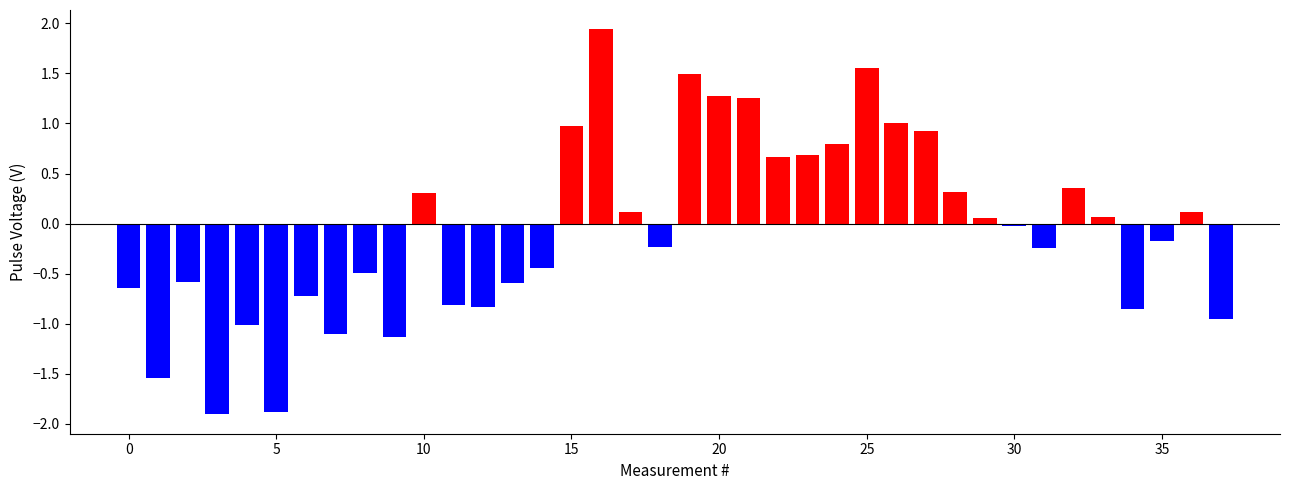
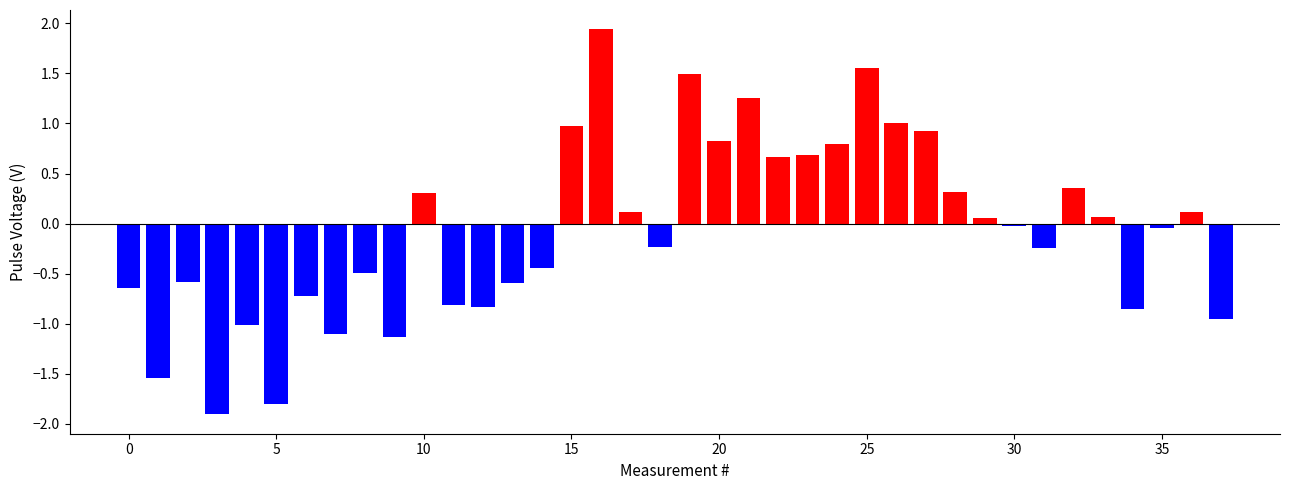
  {
    "0": -0.64,
-   "5": -1.89,
+   "5": -1.81,
    "10": 0.30,
    "15": 0.97,
-   "20": 1.27,
+   "20": 0.82,
    "25": 1.55,
    "30": -0.03,
-   "35": -0.18
+   "35": -0.05
  }
